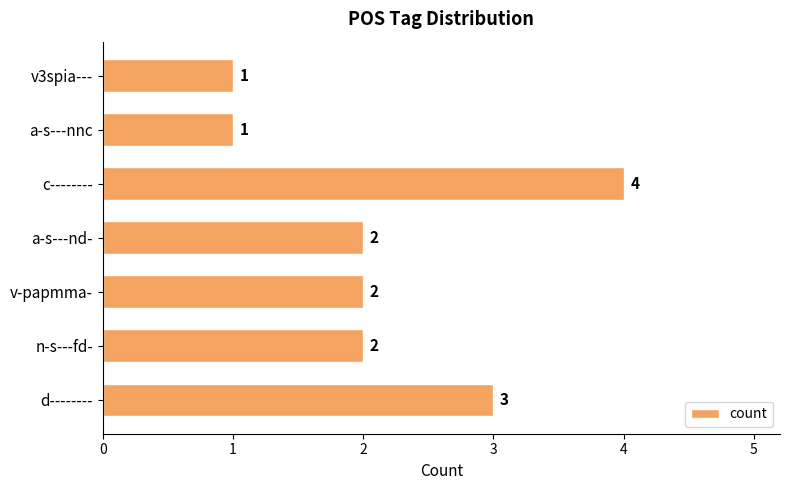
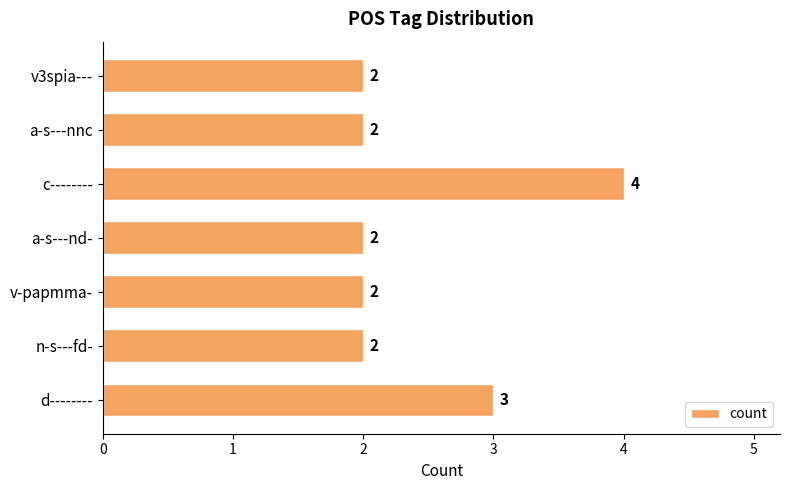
  {
-   "v3spia---": 1,
-   "a-s---nnc": 1,
+   "v3spia---": 2,
+   "a-s---nnc": 2,
    "c--------": 4,
    "a-s---nd-": 2,
    "v-papmma-": 2,
    "n-s---fd-": 2,
    "d--------": 3
  }
